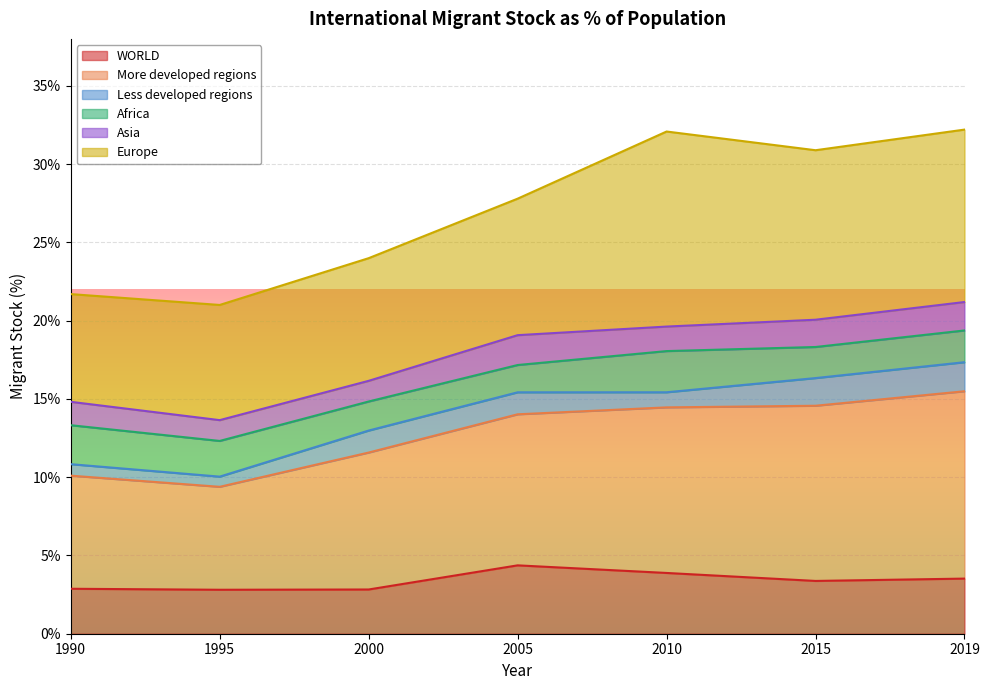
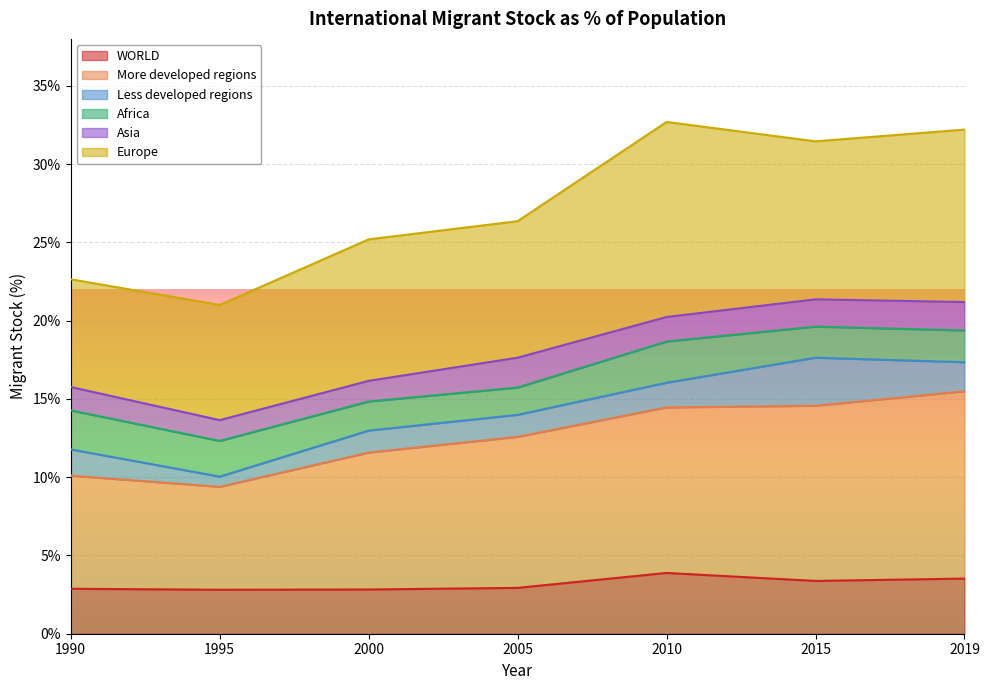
  {
    "WORLD": {
      "1990": "2.9%",
      "1995": "2.8%",
      "2000": "2.8%",
-     "2005": "4.4%",
+     "2005": "2.9%",
      "2010": "3.9%",
      "2015": "3.4%",
      "2019": "3.5%"
    },
    "More developed regions": {
      "1990": "7.2%",
      "1995": "6.6%",
      "2000": "8.7%",
      "2005": "9.6%",
      "2010": "10.6%",
      "2015": "11.2%",
      "2019": "12.0%"
    },
    "Less developed regions": {
-     "1990": "0.7%",
+     "1990": "1.7%",
      "1995": "0.7%",
      "2000": "1.4%",
      "2005": "1.4%",
-     "2010": "1.0%",
-     "2015": "1.8%",
+     "2010": "1.6%",
+     "2015": "3.1%",
      "2019": "1.9%"
    },
    "Africa": {
      "1990": "2.5%",
      "1995": "2.3%",
      "2000": "1.9%",
      "2005": "1.7%",
      "2010": "2.6%",
      "2015": "2.0%",
      "2019": "2.0%"
    },
    "Asia": {
      "1990": "1.5%",
      "1995": "1.3%",
      "2000": "1.3%",
      "2005": "1.9%",
      "2010": "1.6%",
      "2015": "1.7%",
      "2019": "1.8%"
    },
    "Europe": {
      "1990": "6.9%",
      "1995": "7.4%",
-     "2000": "7.8%",
+     "2000": "9.0%",
      "2005": "8.7%",
      "2010": "12.5%",
-     "2015": "10.8%",
+     "2015": "10.1%",
      "2019": "11.0%"
    }
  }
